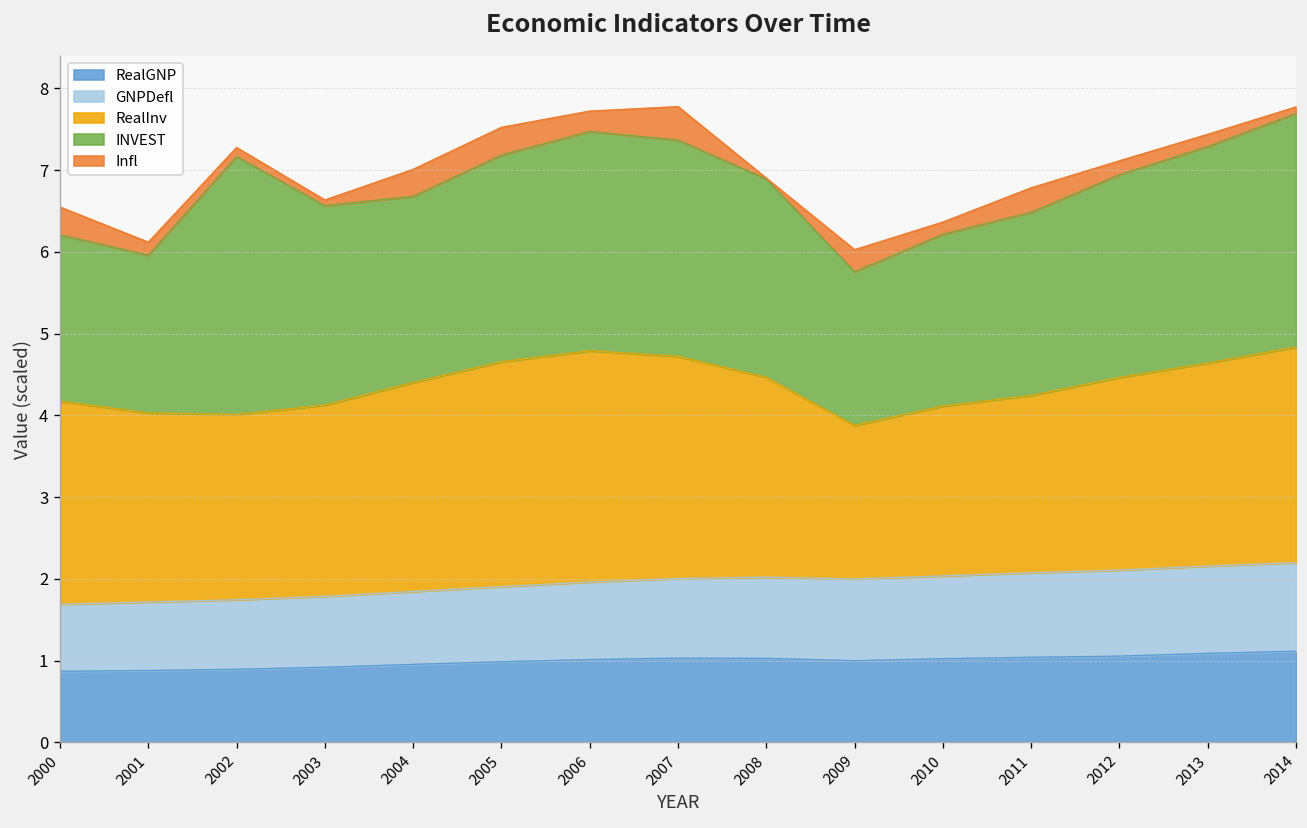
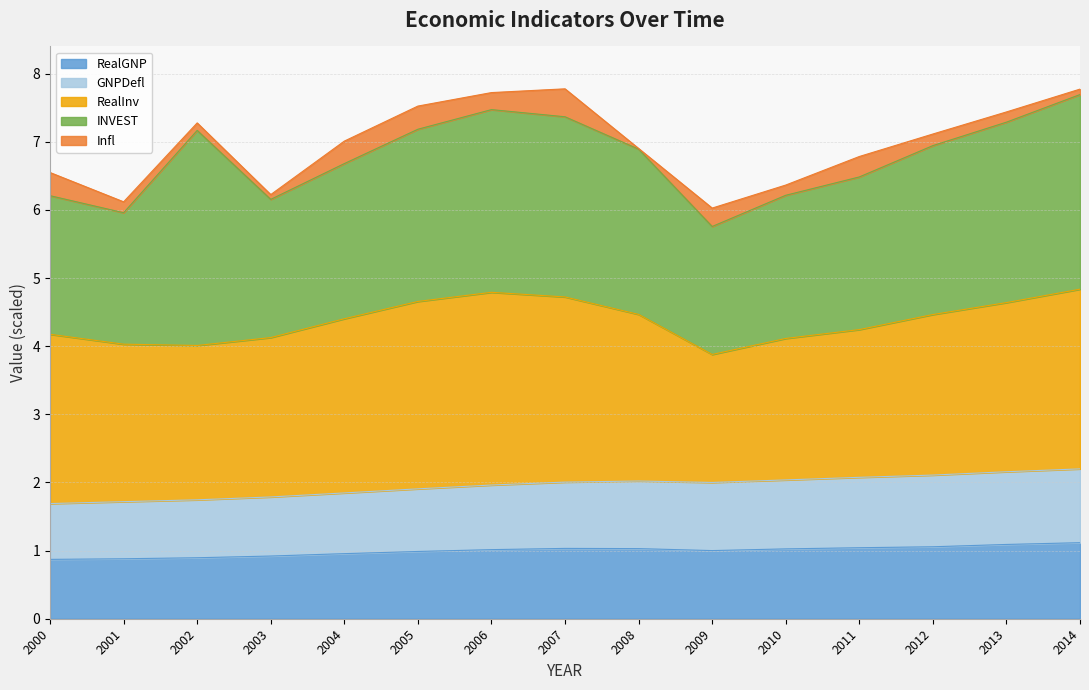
  {
    "RealGNP": {
      "2000": 0.9,
      "2001": 0.9,
      "2002": 0.9,
      "2003": 0.9,
      "2004": 1.0,
      "2005": 1.0,
      "2006": 1.0,
      "2007": 1.0,
      "2008": 1.0,
      "2009": 1.0,
      "2010": 1.0,
      "2011": 1.0,
      "2012": 1.1,
      "2013": 1.1,
      "2014": 1.1
    },
    "GNPDefl": {
      "2000": 0.8,
      "2001": 0.8,
      "2002": 0.9,
      "2003": 0.9,
      "2004": 0.9,
      "2005": 0.9,
      "2006": 0.9,
      "2007": 1.0,
      "2008": 1.0,
      "2009": 1.0,
      "2010": 1.0,
      "2011": 1.0,
      "2012": 1.1,
      "2013": 1.1,
      "2014": 1.1
    },
    "RealInv": {
      "2000": 2.5,
      "2001": 2.3,
      "2002": 2.3,
      "2003": 2.3,
      "2004": 2.6,
      "2005": 2.8,
      "2006": 2.8,
      "2007": 2.7,
      "2008": 2.4,
      "2009": 1.9,
      "2010": 2.1,
      "2011": 2.2,
      "2012": 2.4,
      "2013": 2.5,
      "2014": 2.6
    },
    "INVEST": {
      "2000": 2.0,
      "2001": 1.9,
      "2002": 3.2,
-     "2003": 2.4,
+     "2003": 2.0,
      "2004": 2.3,
      "2005": 2.5,
      "2006": 2.7,
      "2007": 2.6,
      "2009": 1.9,
      "2010": 2.1,
      "2011": 2.2,
      "2012": 2.5,
      "2013": 2.6,
      "2014": 2.9
    },
    "Infl": {
      "2000": 0.3,
      "2001": 0.2,
      "2002": 0.1,
      "2003": 0.1,
      "2004": 0.3,
      "2005": 0.3,
      "2006": 0.3,
      "2007": 0.4,
      "2009": 0.3,
      "2010": 0.2,
      "2011": 0.3,
      "2012": 0.2,
      "2013": 0.2,
      "2014": 0.1
    }
  }
